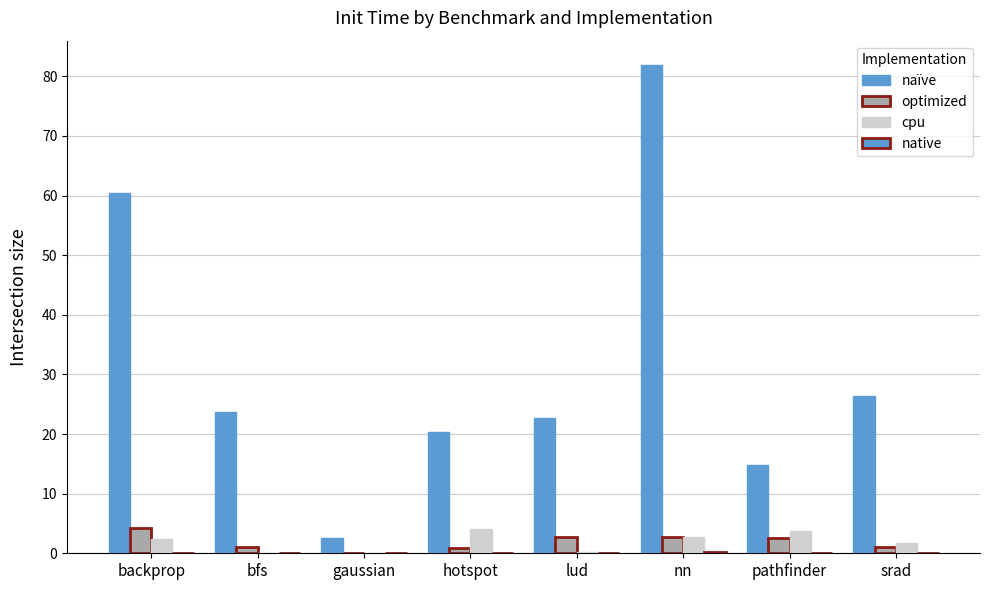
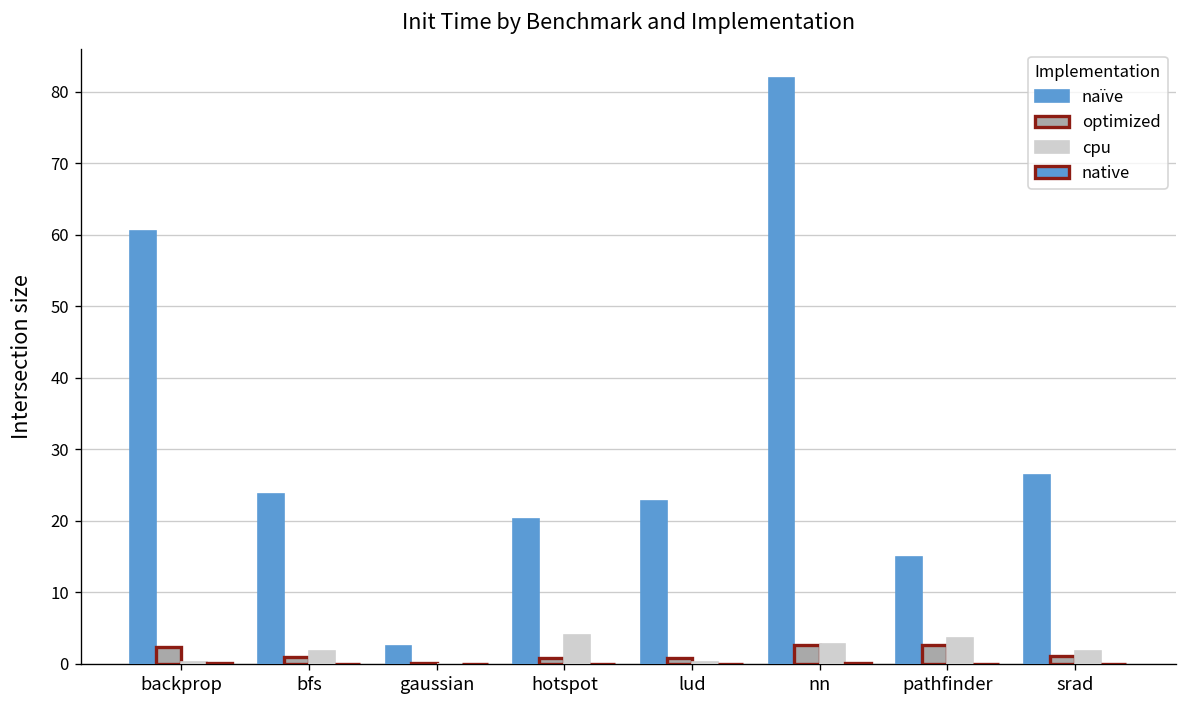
  {
    "optimized": {
-     "backprop": 4,
+     "backprop": 2,
      "bfs": 1,
      "hotspot": 1,
-     "lud": 3,
+     "lud": 1,
      "nn": 3,
      "pathfinder": 3,
      "srad": 1
    },
    "cpu": {
-     "backprop": 2,
-     "bfs": 0,
+     "backprop": 0,
+     "bfs": 2,
      "hotspot": 4,
      "nn": 3,
      "pathfinder": 4,
      "srad": 2
    }
  }
